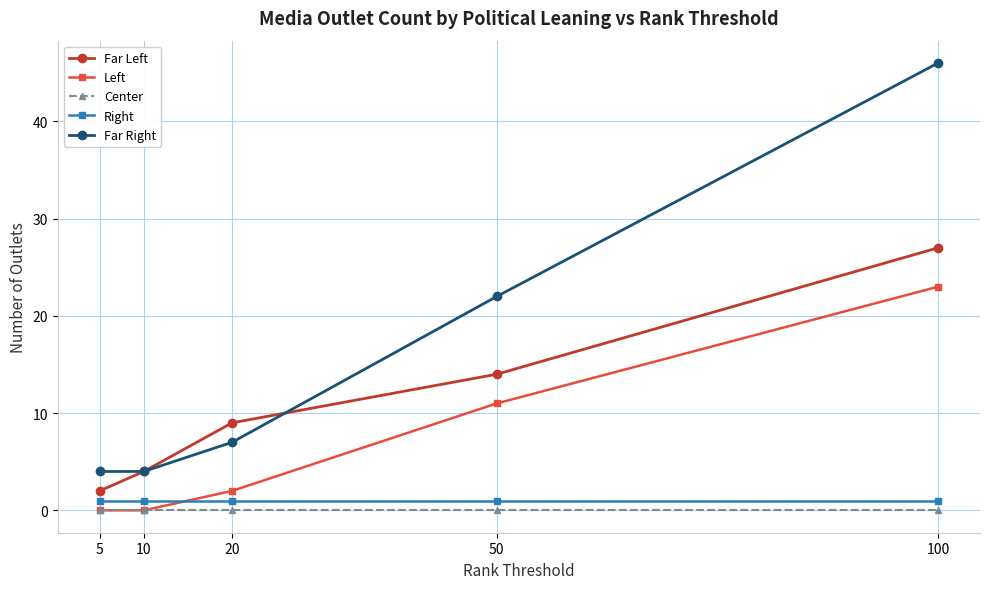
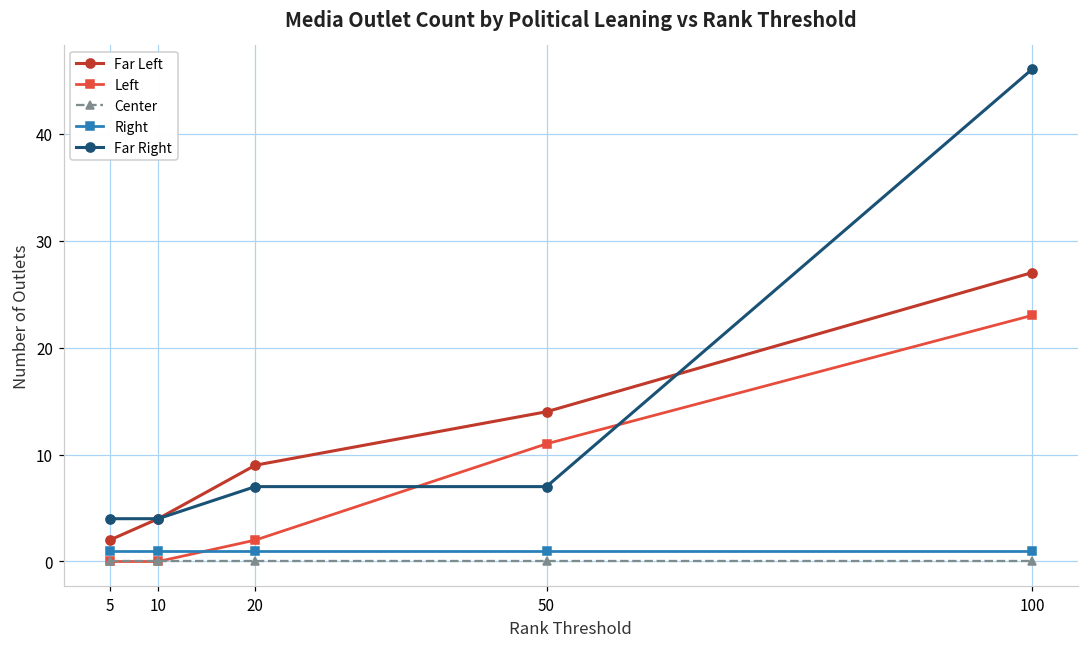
  {
    "Center": {
      "20": 0,
      "50": 0,
      "100": 0
    },
    "Right": {
      "5": 1,
      "10": 1,
      "20": 1,
      "50": 1,
      "100": 1
    },
    "Far Right": {
      "5": 4,
      "20": 7,
-     "50": 22,
+     "50": 7,
      "100": 46
    }
  }
